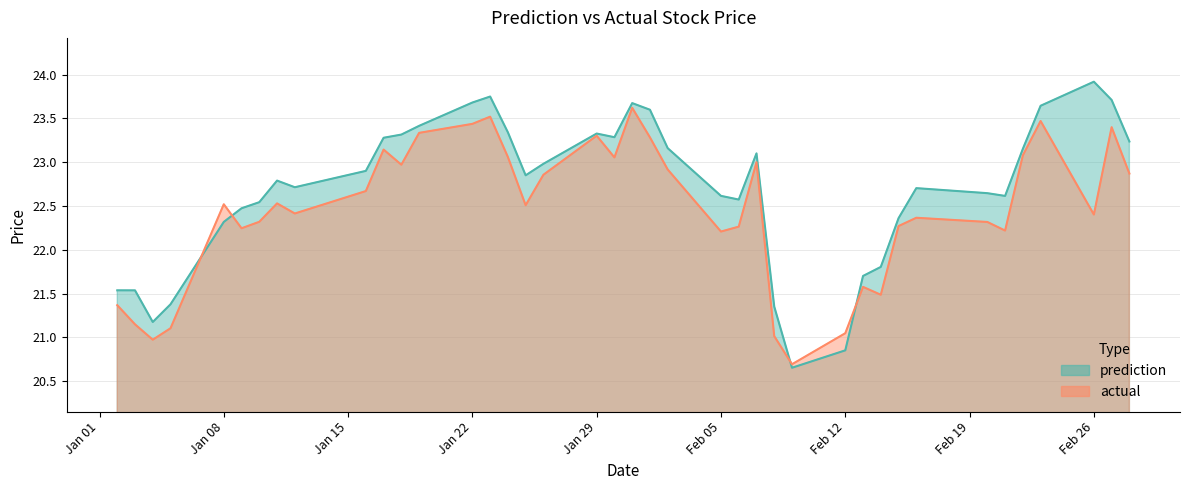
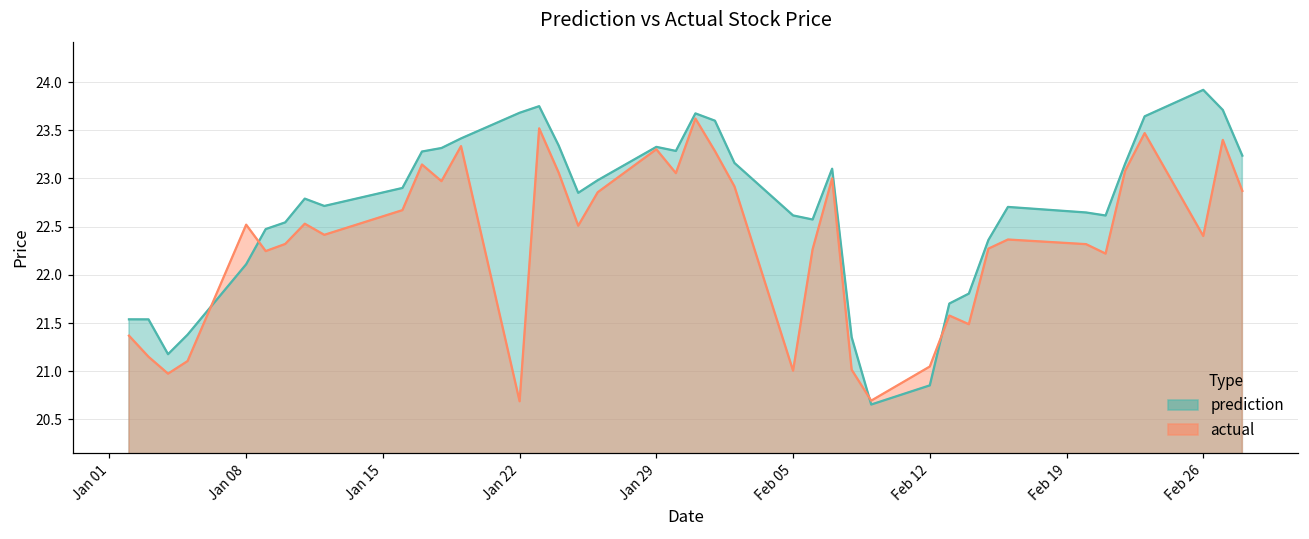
  {
    "prediction": {
-     "Jan 08": 22.3,
+     "Jan 08": 22.1,
      "Jan 22": 23.7,
      "Feb 05": 22.6,
      "Feb 12": 20.9,
      "Feb 26": 23.9
    },
    "actual": {
      "Jan 08": 22.5,
-     "Jan 22": 23.4,
-     "Feb 05": 22.2,
+     "Jan 22": 20.7,
+     "Feb 05": 21.0,
      "Feb 12": 21.0,
      "Feb 26": 22.4
    }
  }
